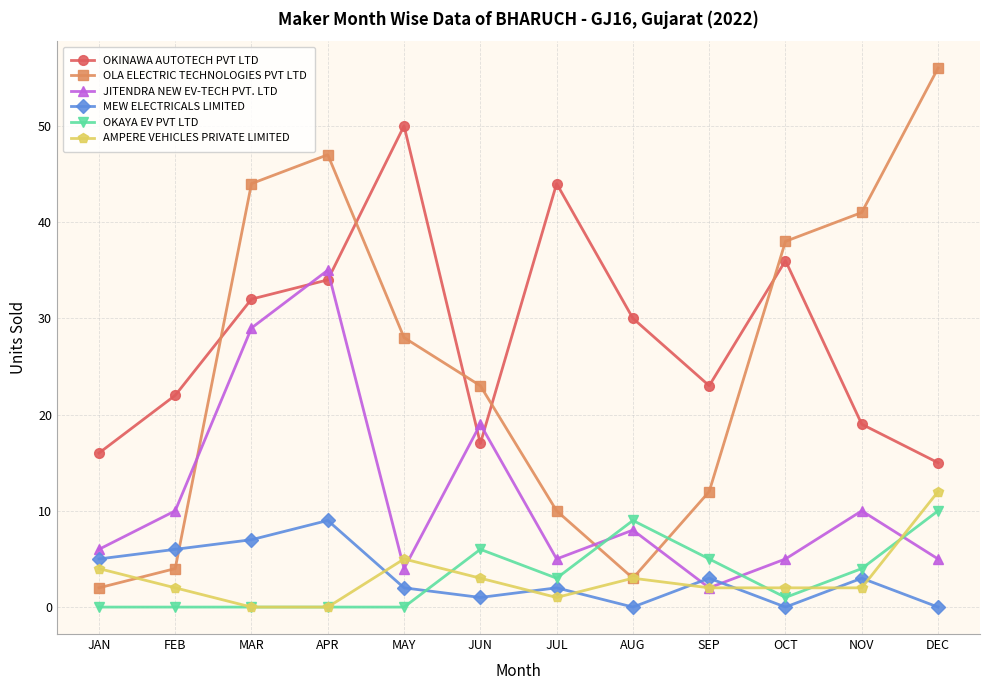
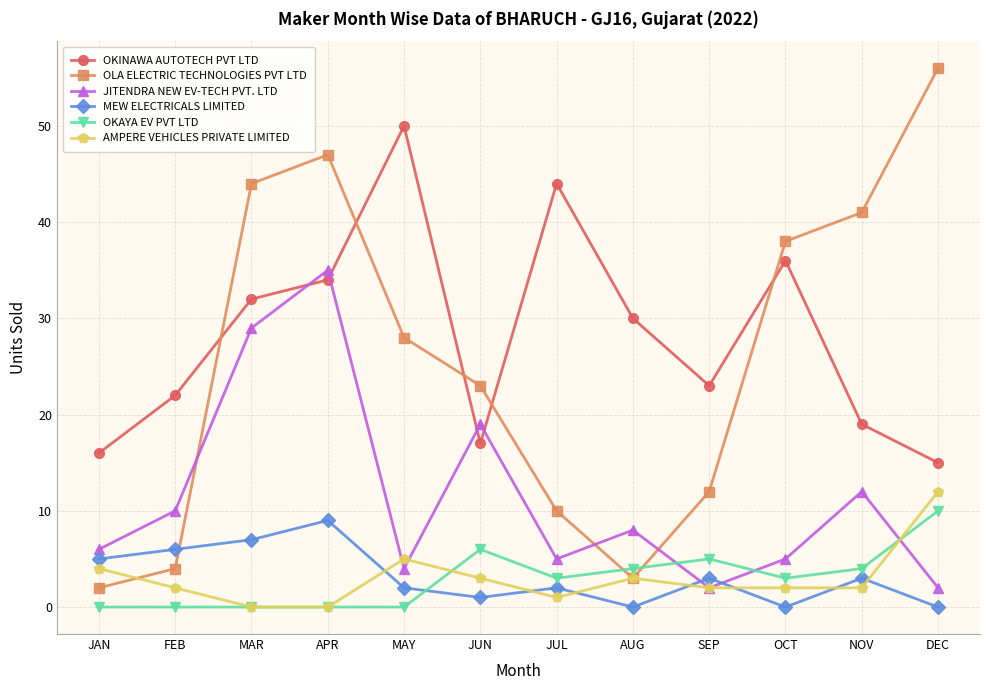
  {
    "JITENDRA NEW EV-TECH PVT. LTD": {
      "JAN": 6,
      "FEB": 10,
      "MAR": 29,
      "APR": 35,
      "MAY": 4,
      "JUN": 19,
      "JUL": 5,
      "AUG": 8,
      "OCT": 5,
-     "NOV": 10,
-     "DEC": 5
+     "NOV": 12,
+     "DEC": 2
    },
    "MEW ELECTRICALS LIMITED": {
      "JAN": 5,
      "FEB": 6,
      "MAR": 7,
      "APR": 9,
      "MAY": 2,
      "JUN": 1,
      "JUL": 2,
      "AUG": 0,
      "SEP": 3,
      "OCT": 0,
      "NOV": 3,
      "DEC": 0
    },
    "OKAYA EV PVT LTD": {
      "JAN": 0,
      "FEB": 0,
      "MAY": 0,
      "JUN": 6,
      "JUL": 3,
-     "AUG": 9,
+     "AUG": 4,
      "SEP": 5,
-     "OCT": 1,
+     "OCT": 3,
      "NOV": 4,
      "DEC": 10
    },
    "AMPERE VEHICLES PRIVATE LIMITED": {
      "JAN": 4,
      "FEB": 2,
      "MAY": 5,
      "JUN": 3,
      "JUL": 1,
      "OCT": 2,
      "NOV": 2,
      "DEC": 12
    }
  }
